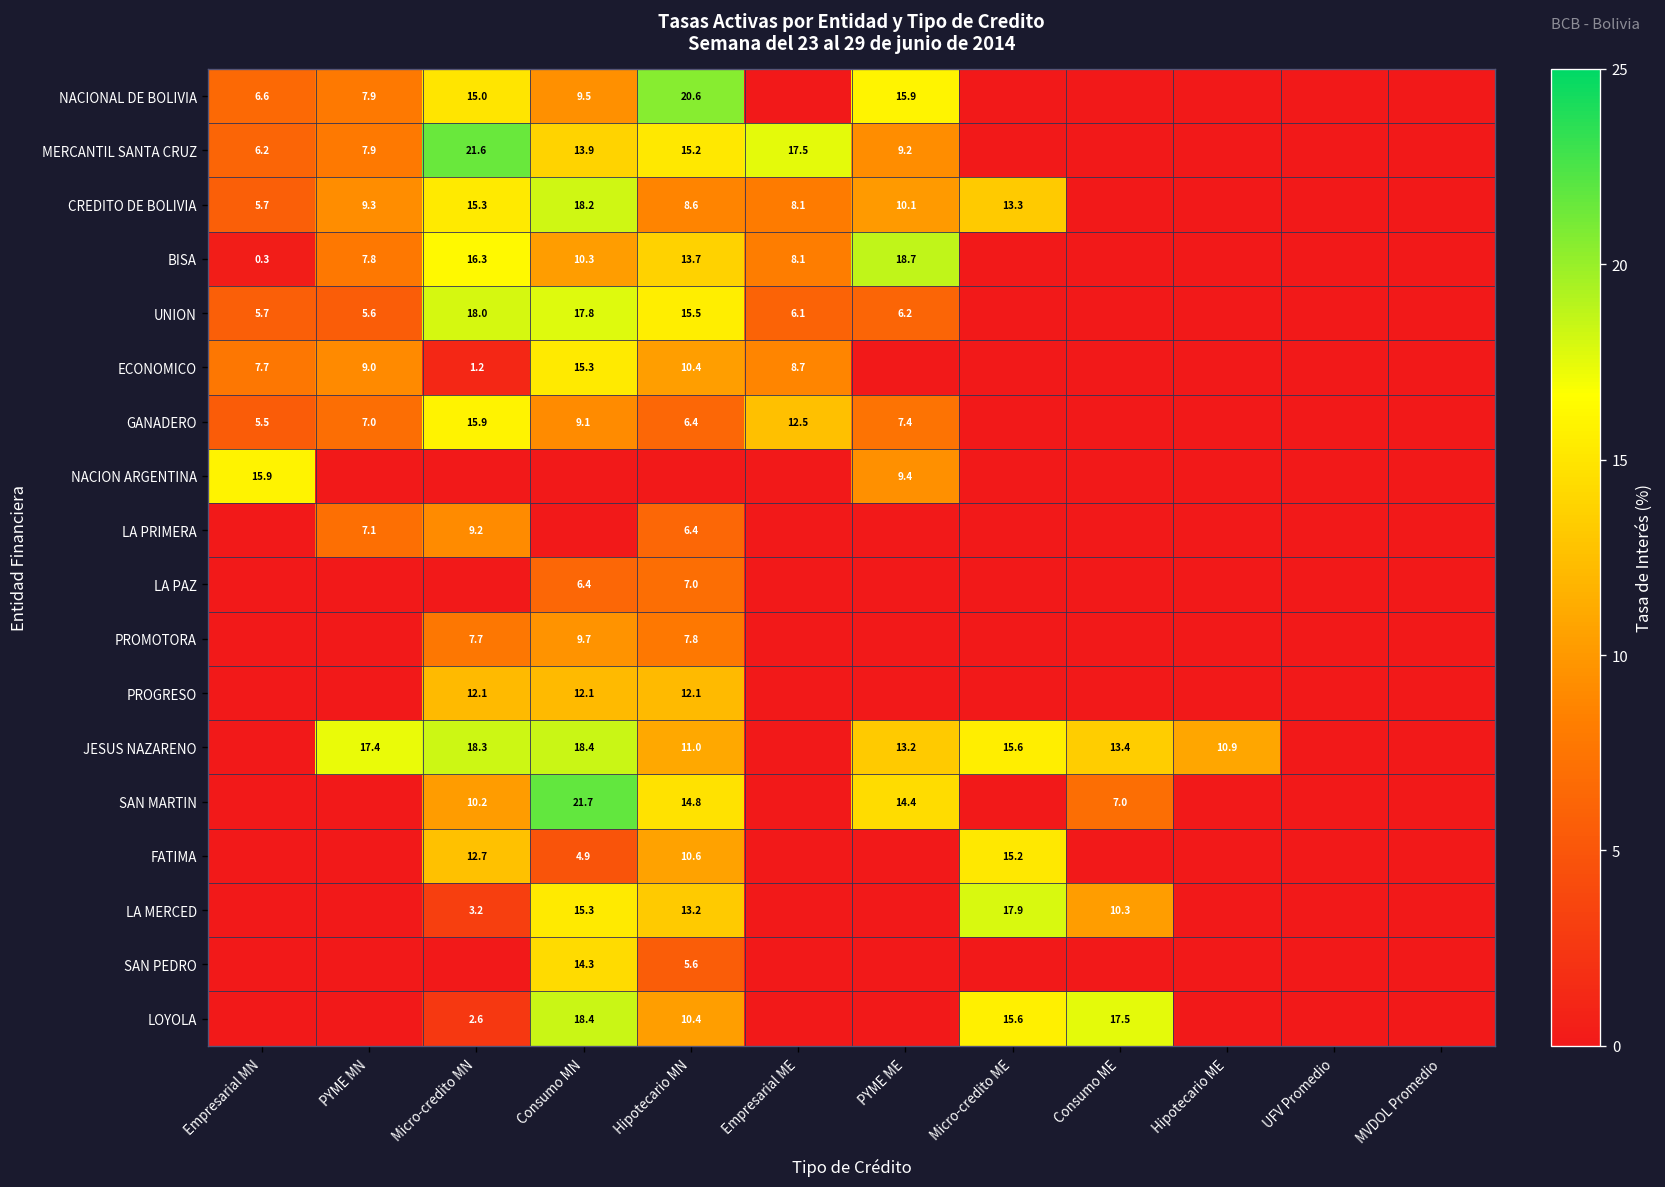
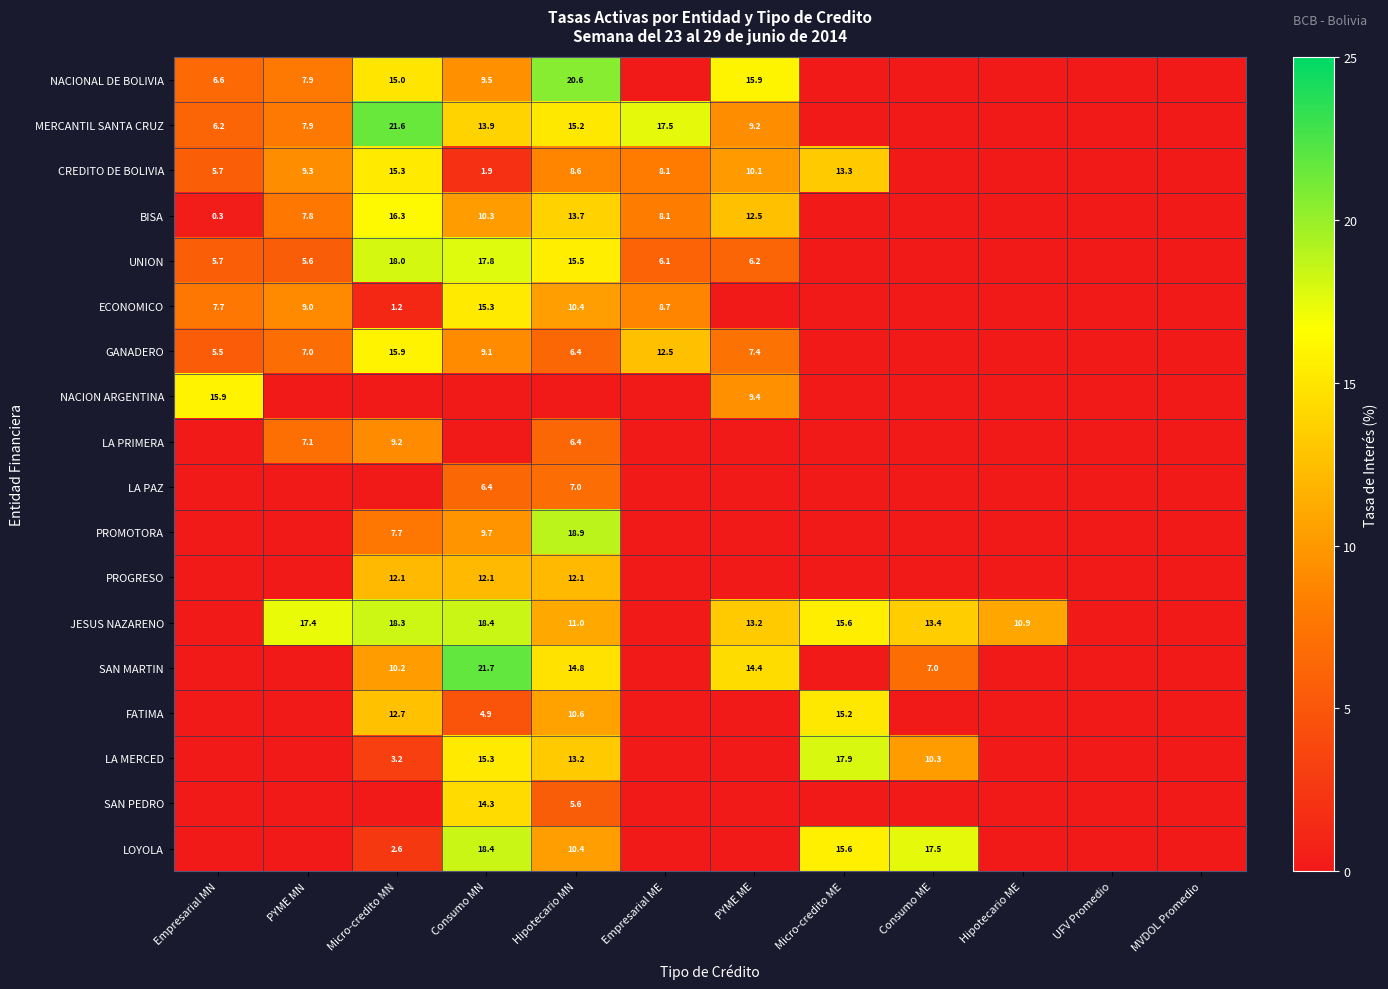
  {
    "NACIONAL DE BOLIVIA": {
      "Empresarial MN": 6.6,
      "PYME MN": 7.9,
      "Micro-credito MN": 15.0,
      "Consumo MN": 9.5,
      "Hipotecario MN": 20.6,
      "PYME ME": 15.9
    },
    "MERCANTIL SANTA CRUZ": {
      "Empresarial MN": 6.2,
      "PYME MN": 7.9,
      "Micro-credito MN": 21.6,
      "Consumo MN": 13.9,
      "Hipotecario MN": 15.2,
      "Empresarial ME": 17.5,
      "PYME ME": 9.2
    },
    "CREDITO DE BOLIVIA": {
      "Empresarial MN": 5.7,
      "PYME MN": 9.3,
      "Micro-credito MN": 15.3,
-     "Consumo MN": 18.2,
+     "Consumo MN": 1.9,
      "Hipotecario MN": 8.6,
      "Empresarial ME": 8.1,
      "PYME ME": 10.1,
      "Micro-credito ME": 13.3
    },
    "BISA": {
      "Empresarial MN": 0.3,
      "PYME MN": 7.8,
      "Micro-credito MN": 16.3,
      "Consumo MN": 10.3,
      "Hipotecario MN": 13.7,
      "Empresarial ME": 8.1,
-     "PYME ME": 18.7
+     "PYME ME": 12.5
    },
    "UNION": {
      "Empresarial MN": 5.7,
      "PYME MN": 5.6,
      "Micro-credito MN": 18.0,
      "Consumo MN": 17.8,
      "Hipotecario MN": 15.5,
      "Empresarial ME": 6.1,
      "PYME ME": 6.2
    },
    "ECONOMICO": {
      "Empresarial MN": 7.7,
      "PYME MN": 9.0,
      "Micro-credito MN": 1.2,
      "Consumo MN": 15.3,
      "Hipotecario MN": 10.4,
      "Empresarial ME": 8.7
    },
    "GANADERO": {
      "Empresarial MN": 5.5,
      "PYME MN": 7.0,
      "Micro-credito MN": 15.9,
      "Consumo MN": 9.1,
      "Hipotecario MN": 6.4,
      "Empresarial ME": 12.5,
      "PYME ME": 7.4
    },
    "NACION ARGENTINA": {
      "Empresarial MN": 15.9,
      "PYME ME": 9.4
    },
    "LA PRIMERA": {
      "PYME MN": 7.1,
      "Micro-credito MN": 9.2,
      "Hipotecario MN": 6.4
    },
    "LA PAZ": {
      "Consumo MN": 6.4,
      "Hipotecario MN": 7.0
    },
    "PROMOTORA": {
      "Micro-credito MN": 7.7,
      "Consumo MN": 9.7,
-     "Hipotecario MN": 7.8
+     "Hipotecario MN": 18.9
    },
    "PROGRESO": {
      "Micro-credito MN": 12.1,
      "Consumo MN": 12.1,
      "Hipotecario MN": 12.1
    },
    "JESUS NAZARENO": {
      "PYME MN": 17.4,
      "Micro-credito MN": 18.3,
      "Consumo MN": 18.4,
      "Hipotecario MN": 11.0,
      "PYME ME": 13.2,
      "Micro-credito ME": 15.6,
      "Consumo ME": 13.4,
      "Hipotecario ME": 10.9
    },
    "SAN MARTIN": {
      "Micro-credito MN": 10.2,
      "Consumo MN": 21.7,
      "Hipotecario MN": 14.8,
      "PYME ME": 14.4,
      "Consumo ME": 7.0
    },
    "FATIMA": {
      "Micro-credito MN": 12.7,
      "Consumo MN": 4.9,
      "Hipotecario MN": 10.6,
      "Micro-credito ME": 15.2
    },
    "LA MERCED": {
      "Micro-credito MN": 3.2,
      "Consumo MN": 15.3,
      "Hipotecario MN": 13.2,
      "Micro-credito ME": 17.9,
      "Consumo ME": 10.3
    },
    "SAN PEDRO": {
      "Consumo MN": 14.3,
      "Hipotecario MN": 5.6
    },
    "LOYOLA": {
      "Micro-credito MN": 2.6,
      "Consumo MN": 18.4,
      "Hipotecario MN": 10.4,
      "Micro-credito ME": 15.6,
      "Consumo ME": 17.5
    }
  }
